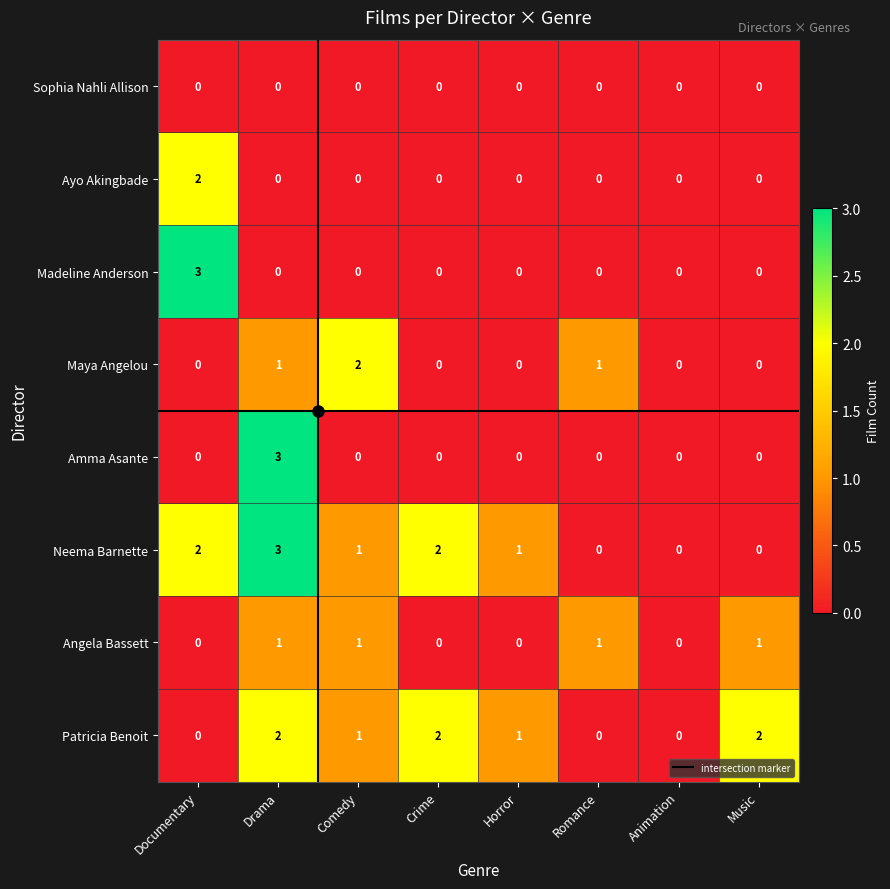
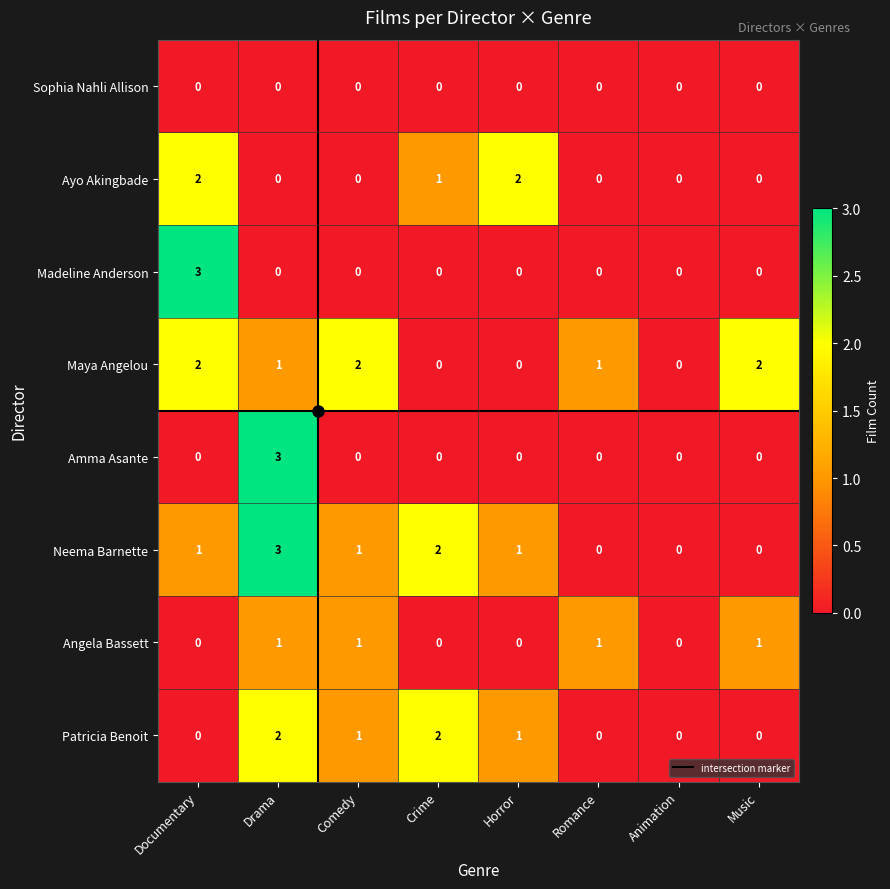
  {
    "Sophia Nahli Allison": {
      "Documentary": 0,
      "Drama": 0,
      "Comedy": 0,
      "Crime": 0,
      "Horror": 0,
      "Romance": 0,
      "Animation": 0,
      "Music": 0
    },
    "Ayo Akingbade": {
      "Documentary": 2,
      "Drama": 0,
      "Comedy": 0,
-     "Crime": 0,
-     "Horror": 0,
+     "Crime": 1,
+     "Horror": 2,
      "Romance": 0,
      "Animation": 0,
      "Music": 0
    },
    "Madeline Anderson": {
      "Documentary": 3,
      "Drama": 0,
      "Comedy": 0,
      "Crime": 0,
      "Horror": 0,
      "Romance": 0,
      "Animation": 0,
      "Music": 0
    },
    "Maya Angelou": {
-     "Documentary": 0,
+     "Documentary": 2,
      "Drama": 1,
      "Comedy": 2,
      "Crime": 0,
      "Horror": 0,
      "Romance": 1,
      "Animation": 0,
-     "Music": 0
+     "Music": 2
    },
    "Amma Asante": {
      "Documentary": 0,
      "Drama": 3,
      "Comedy": 0,
      "Crime": 0,
      "Horror": 0,
      "Romance": 0,
      "Animation": 0,
      "Music": 0
    },
    "Neema Barnette": {
-     "Documentary": 2,
+     "Documentary": 1,
      "Drama": 3,
      "Comedy": 1,
      "Crime": 2,
      "Horror": 1,
      "Romance": 0,
      "Animation": 0,
      "Music": 0
    },
    "Angela Bassett": {
      "Documentary": 0,
      "Drama": 1,
      "Comedy": 1,
      "Crime": 0,
      "Horror": 0,
      "Romance": 1,
      "Animation": 0,
      "Music": 1
    },
    "Patricia Benoit": {
      "Documentary": 0,
      "Drama": 2,
      "Comedy": 1,
      "Crime": 2,
      "Horror": 1,
      "Romance": 0,
      "Animation": 0,
-     "Music": 2
+     "Music": 0
    }
  }
